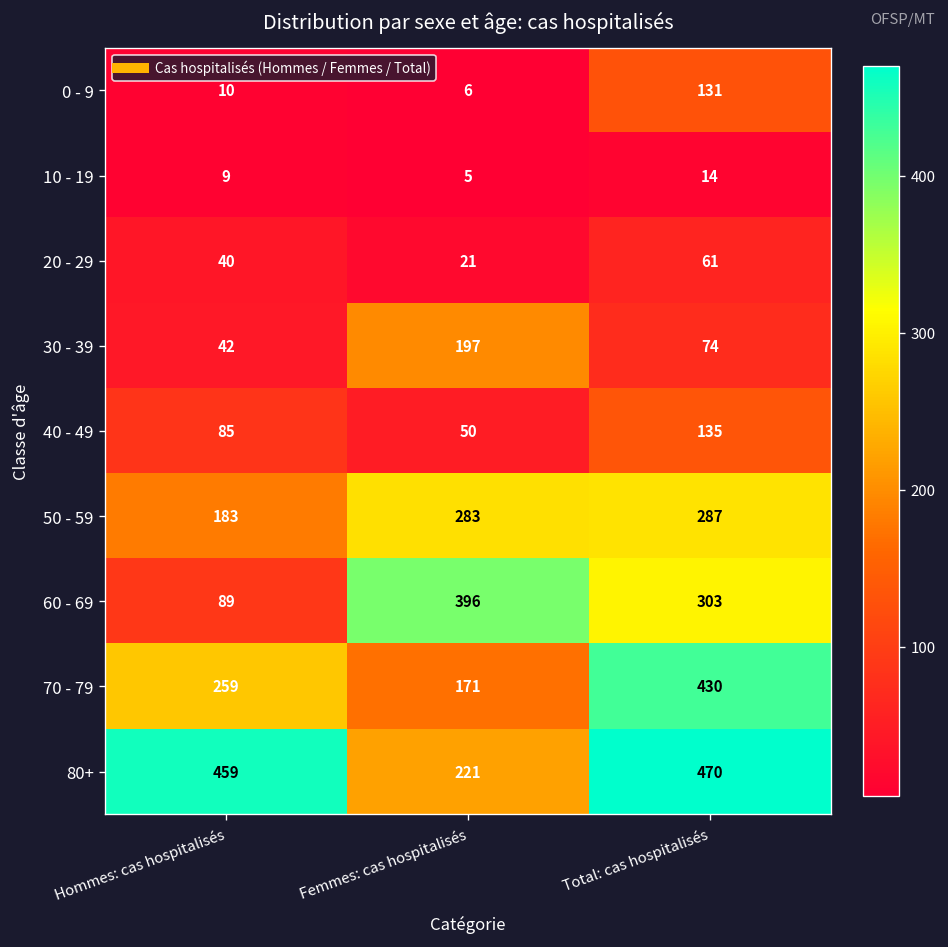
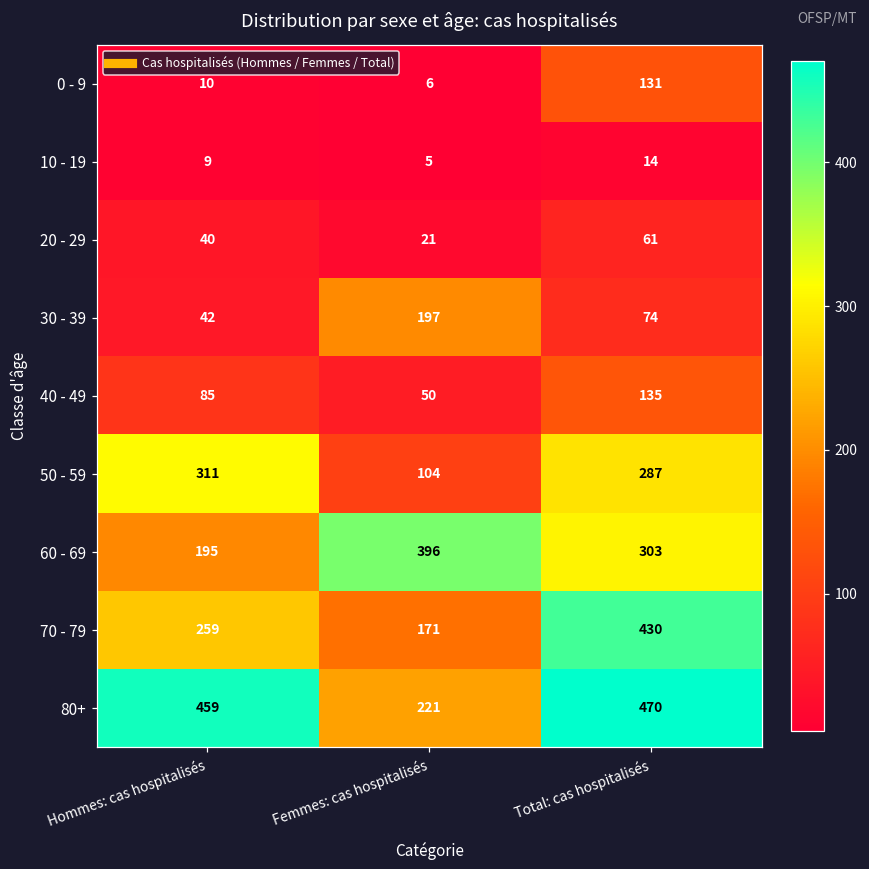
  {
    "0 - 9": {
      "Hommes: cas hospitalisés": 10,
      "Femmes: cas hospitalisés": 6,
      "Total: cas hospitalisés": 131
    },
    "10 - 19": {
      "Hommes: cas hospitalisés": 9,
      "Femmes: cas hospitalisés": 5,
      "Total: cas hospitalisés": 14
    },
    "20 - 29": {
      "Hommes: cas hospitalisés": 40,
      "Femmes: cas hospitalisés": 21,
      "Total: cas hospitalisés": 61
    },
    "30 - 39": {
      "Hommes: cas hospitalisés": 42,
      "Femmes: cas hospitalisés": 197,
      "Total: cas hospitalisés": 74
    },
    "40 - 49": {
      "Hommes: cas hospitalisés": 85,
      "Femmes: cas hospitalisés": 50,
      "Total: cas hospitalisés": 135
    },
    "50 - 59": {
-     "Hommes: cas hospitalisés": 183,
-     "Femmes: cas hospitalisés": 283,
+     "Hommes: cas hospitalisés": 311,
+     "Femmes: cas hospitalisés": 104,
      "Total: cas hospitalisés": 287
    },
    "60 - 69": {
-     "Hommes: cas hospitalisés": 89,
+     "Hommes: cas hospitalisés": 195,
      "Femmes: cas hospitalisés": 396,
      "Total: cas hospitalisés": 303
    },
    "70 - 79": {
      "Hommes: cas hospitalisés": 259,
      "Femmes: cas hospitalisés": 171,
      "Total: cas hospitalisés": 430
    },
    "80+": {
      "Hommes: cas hospitalisés": 459,
      "Femmes: cas hospitalisés": 221,
      "Total: cas hospitalisés": 470
    }
  }
